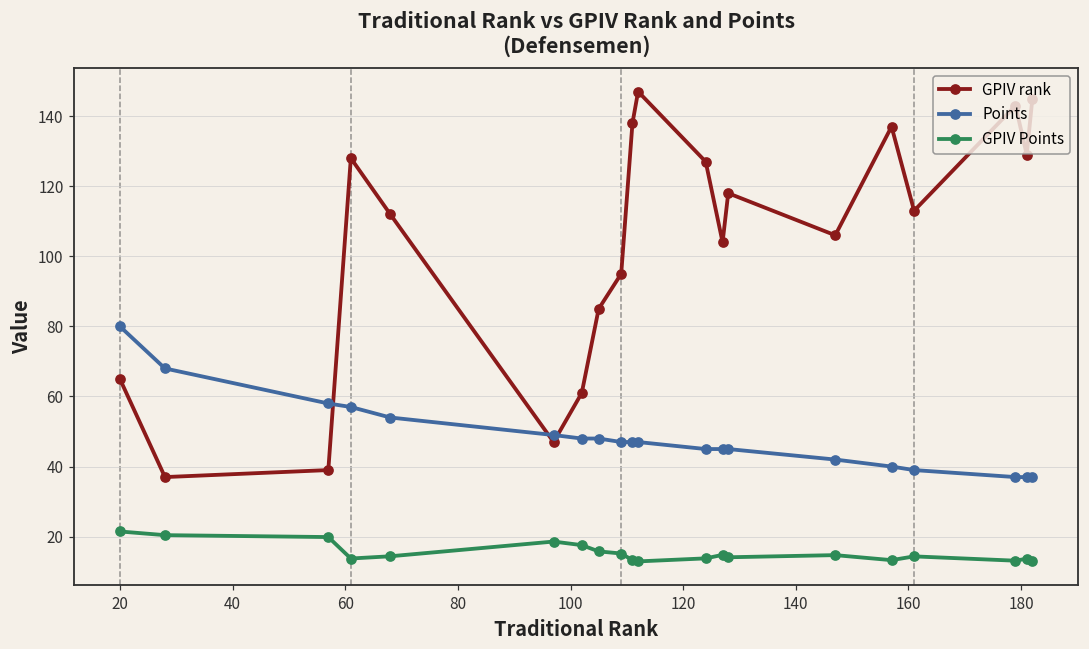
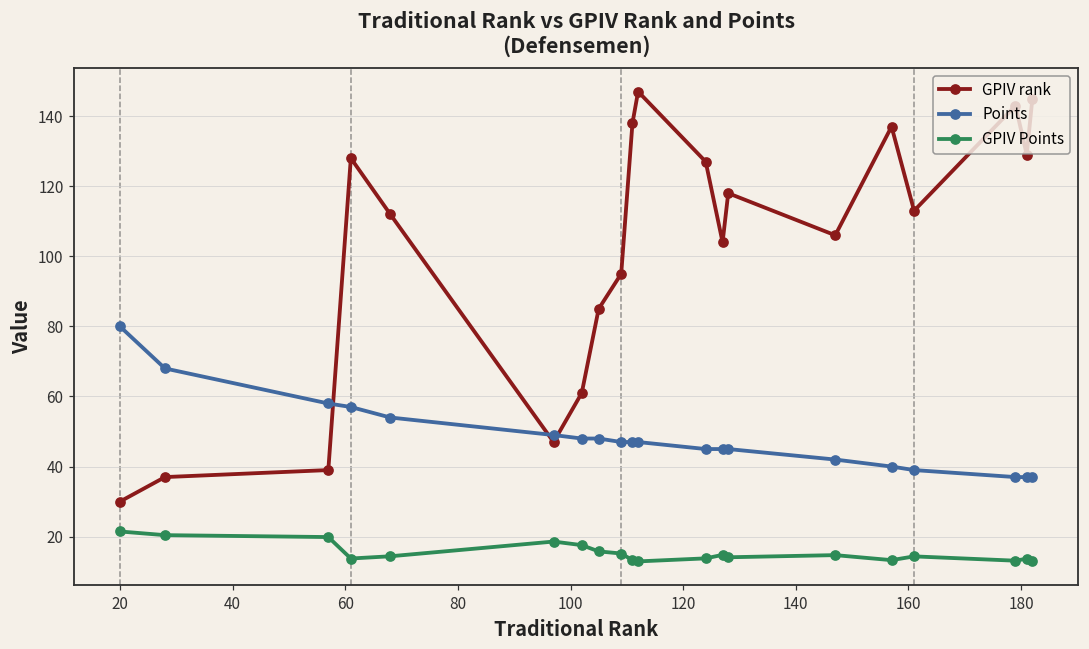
  {
    "GPIV rank": {
-     "20": 65
+     "20": 30
    },
    "Points": {
      "20": 80
    },
    "GPIV Points": {
      "20": 21
    }
  }
